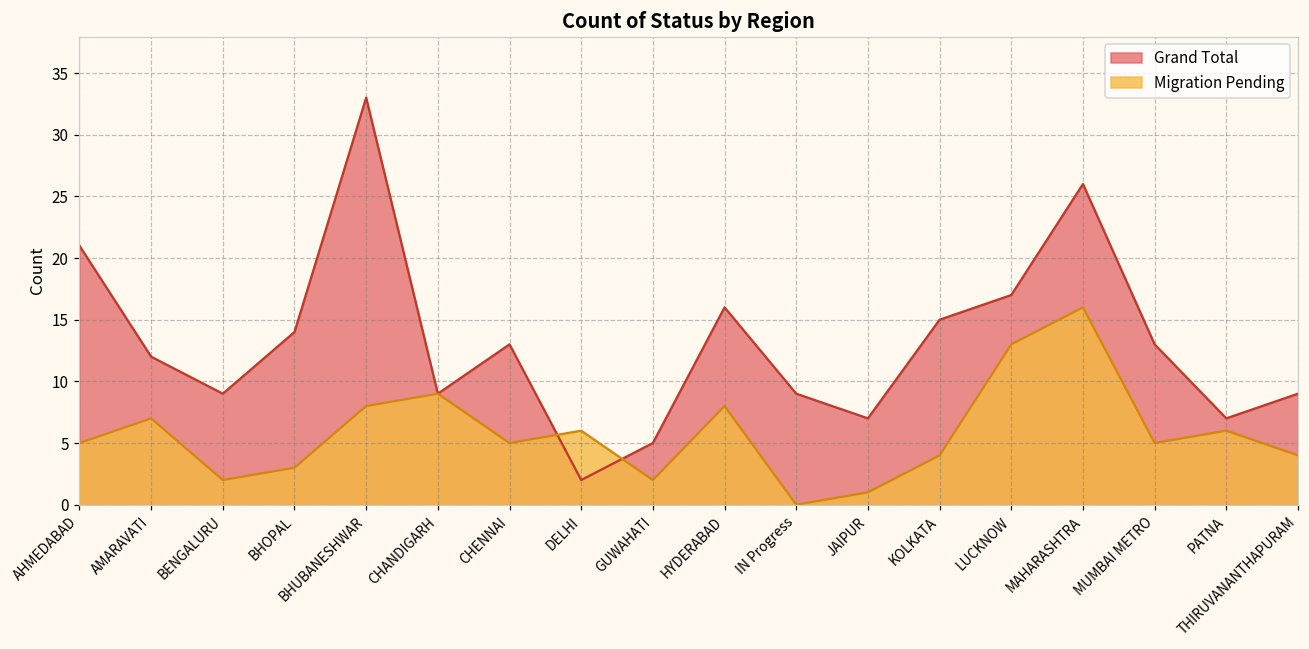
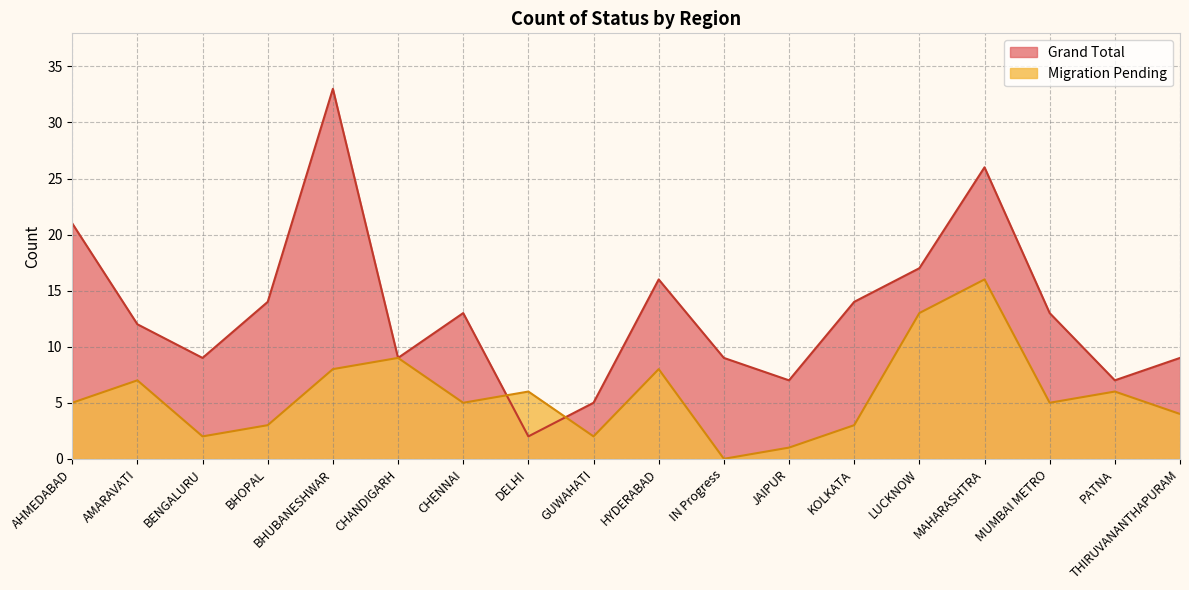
  {
    "Grand Total": {
      "AHMEDABAD": 21,
      "AMARAVATI": 12,
      "BENGALURU": 9,
      "BHOPAL": 14,
      "BHUBANESHWAR": 33,
      "CHENNAI": 13,
      "DELHI": 2,
      "GUWAHATI": 5,
      "HYDERABAD": 16,
      "IN Progress": 9,
      "JAIPUR": 7,
-     "KOLKATA": 15,
+     "KOLKATA": 14,
      "LUCKNOW": 17,
      "MAHARASHTRA": 26,
      "MUMBAI METRO": 13,
      "PATNA": 7,
      "THIRUVANANTHAPURAM": 9
    },
    "Migration Pending": {
      "AHMEDABAD": 5,
      "AMARAVATI": 7,
      "BENGALURU": 2,
      "BHOPAL": 3,
      "BHUBANESHWAR": 8,
      "CHENNAI": 5,
      "DELHI": 6,
      "GUWAHATI": 2,
      "HYDERABAD": 8,
      "IN Progress": 0,
      "JAIPUR": 1,
-     "KOLKATA": 4,
+     "KOLKATA": 3,
      "LUCKNOW": 13,
      "MAHARASHTRA": 16,
      "MUMBAI METRO": 5,
      "PATNA": 6,
      "THIRUVANANTHAPURAM": 4
    }
  }
